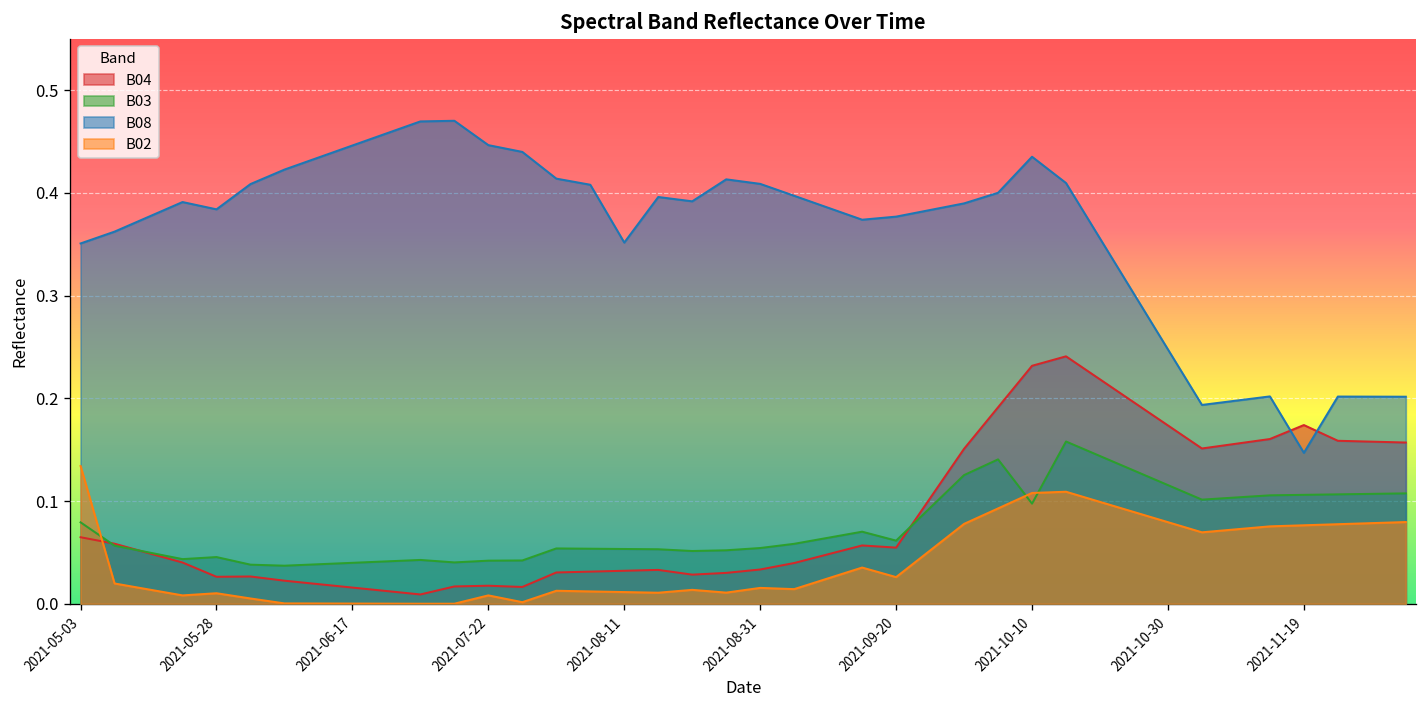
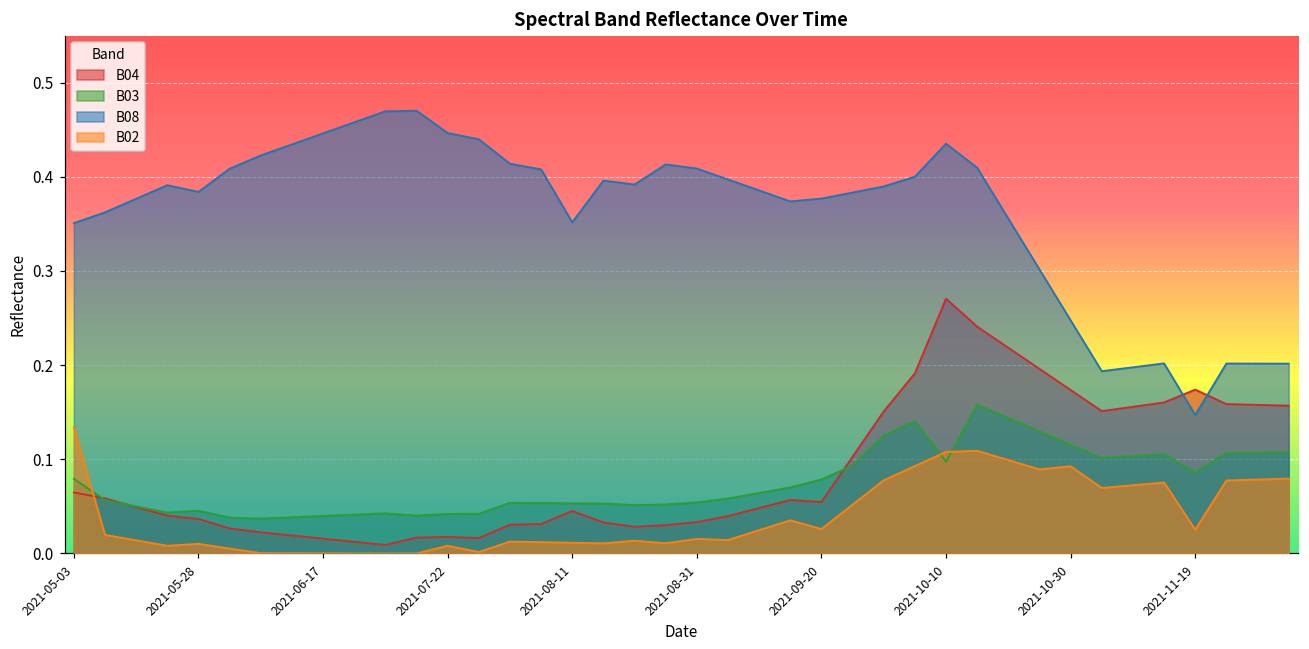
  {
    "B04": {
      "2021-05-03": 0.06,
-     "2021-05-28": 0.03,
+     "2021-05-28": 0.04,
      "2021-06-17": 0.02,
      "2021-07-22": 0.02,
-     "2021-08-11": 0.03,
+     "2021-08-11": 0.05,
      "2021-08-31": 0.03,
      "2021-09-20": 0.05,
-     "2021-10-10": 0.23,
+     "2021-10-10": 0.27,
      "2021-10-30": 0.17,
      "2021-11-19": 0.17
    },
    "B03": {
      "2021-05-03": 0.08,
      "2021-05-28": 0.05,
      "2021-06-17": 0.04,
      "2021-07-22": 0.04,
      "2021-08-11": 0.05,
      "2021-08-31": 0.05,
-     "2021-09-20": 0.06,
+     "2021-09-20": 0.08,
      "2021-10-10": 0.10,
      "2021-10-30": 0.12,
-     "2021-11-19": 0.11
+     "2021-11-19": 0.09
    },
    "B08": {
      "2021-05-03": 0.35,
      "2021-05-28": 0.38,
      "2021-06-17": 0.45,
      "2021-07-22": 0.45,
      "2021-08-11": 0.35,
      "2021-08-31": 0.41,
      "2021-09-20": 0.38,
      "2021-10-10": 0.44,
      "2021-10-30": 0.25,
      "2021-11-19": 0.15
    },
    "B02": {
      "2021-05-03": 0.13,
      "2021-05-28": 0.01,
      "2021-06-17": 0.00,
      "2021-07-22": 0.01,
      "2021-08-11": 0.01,
      "2021-08-31": 0.02,
      "2021-09-20": 0.03,
      "2021-10-10": 0.11,
-     "2021-10-30": 0.08,
-     "2021-11-19": 0.08
+     "2021-10-30": 0.09,
+     "2021-11-19": 0.03
    }
  }
